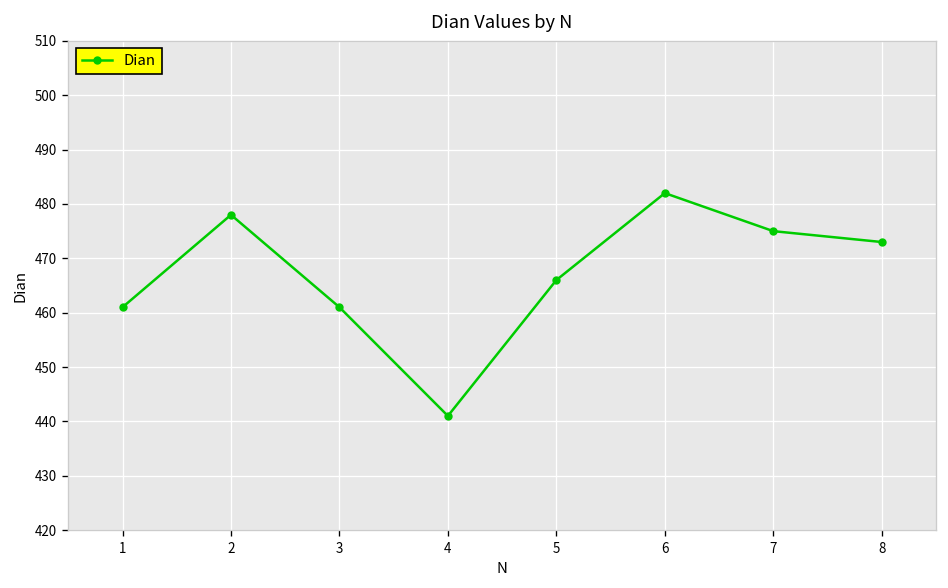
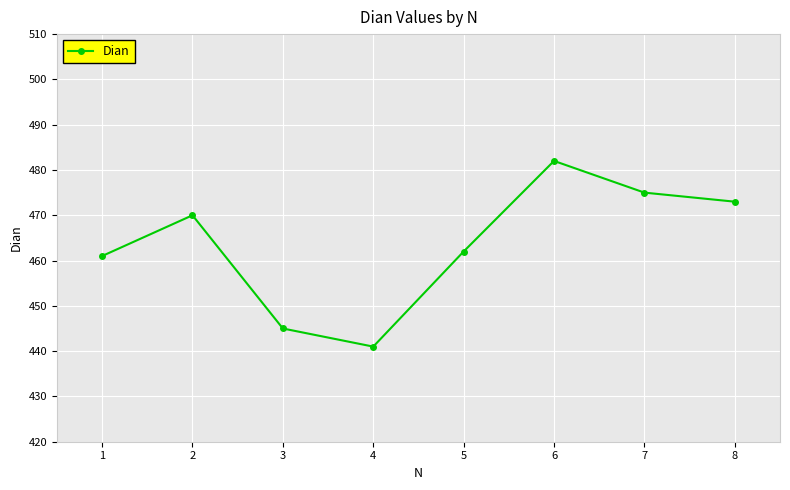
  {
    "1": 461,
-   "2": 478,
-   "3": 461,
+   "2": 470,
+   "3": 445,
    "4": 441,
-   "5": 466,
+   "5": 462,
    "6": 482,
    "7": 475,
    "8": 473
  }
